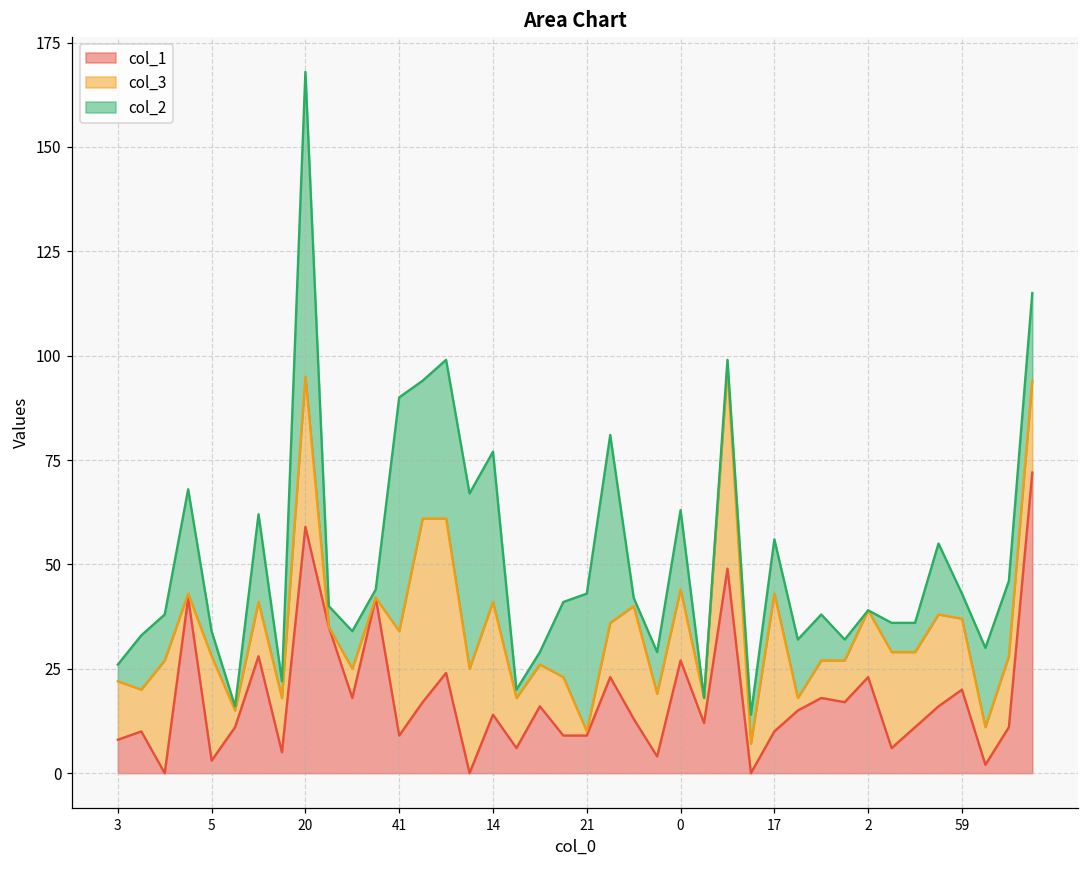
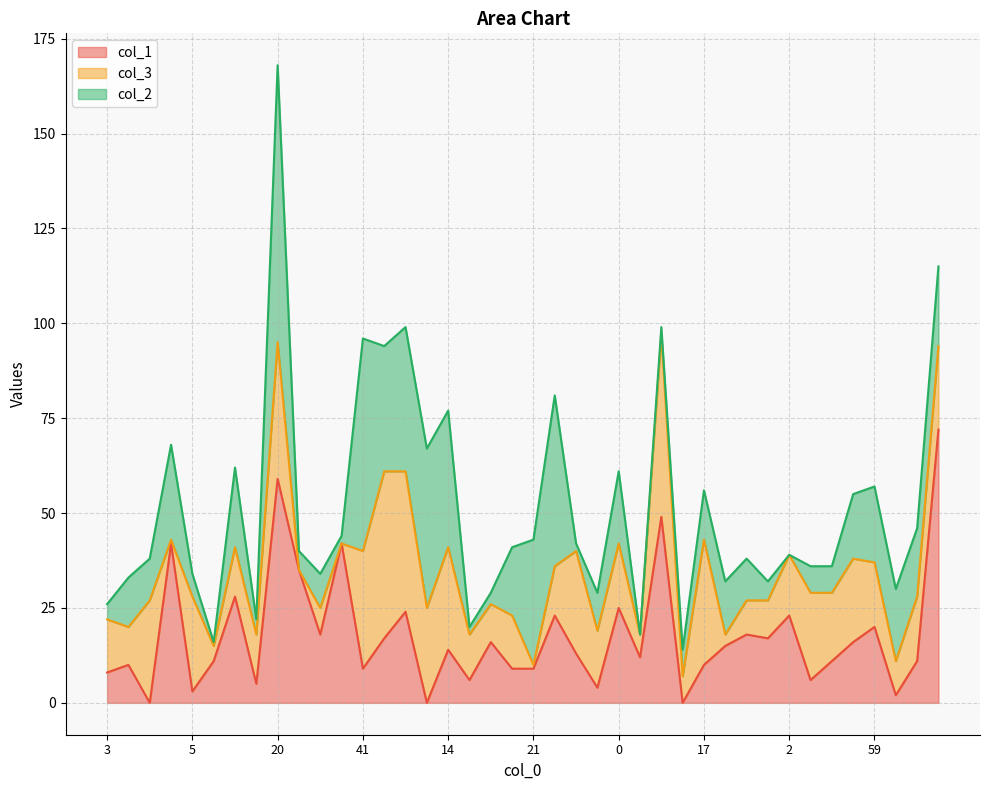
  {
    "col_1": {
      "20": 59,
      "41": 9,
-     "0": 27,
+     "0": 25,
      "59": 20
    },
    "col_3": {
      "20": 36,
-     "41": 25,
+     "41": 31,
      "0": 17,
      "59": 17
    },
    "col_2": {
      "20": 73,
      "41": 56,
      "0": 19,
-     "59": 6
+     "59": 20
    }
  }
